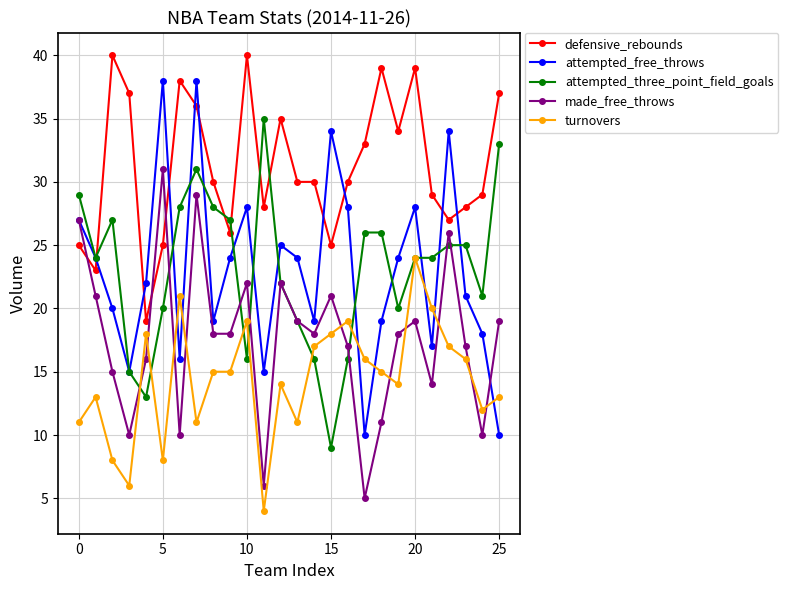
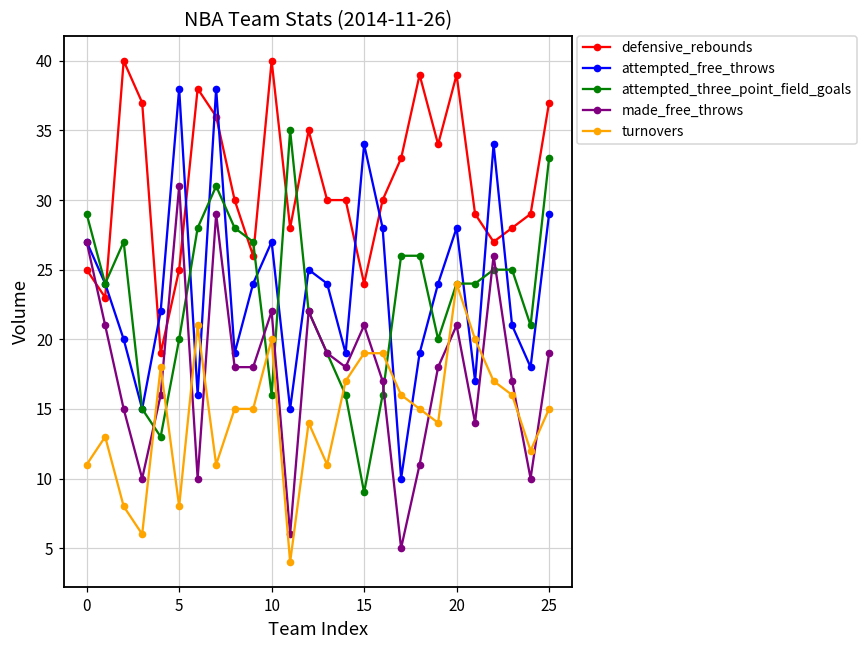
  {
    "defensive_rebounds": {
      "0": 25,
      "5": 25,
      "10": 40,
-     "15": 25,
+     "15": 24,
      "20": 39,
      "25": 37
    },
    "attempted_free_throws": {
      "5": 38,
-     "10": 28,
+     "10": 27,
      "15": 34,
      "20": 28,
-     "25": 10
+     "25": 29
    },
    "attempted_three_point_field_goals": {
      "0": 29,
      "5": 20,
      "10": 16,
      "15": 9,
      "25": 33
    },
    "made_free_throws": {
      "5": 31,
      "10": 22,
      "15": 21,
-     "20": 19,
+     "20": 21,
      "25": 19
    },
    "turnovers": {
      "0": 11,
      "5": 8,
-     "10": 19,
-     "15": 18,
-     "25": 13
+     "10": 20,
+     "15": 19,
+     "25": 15
    }
  }
